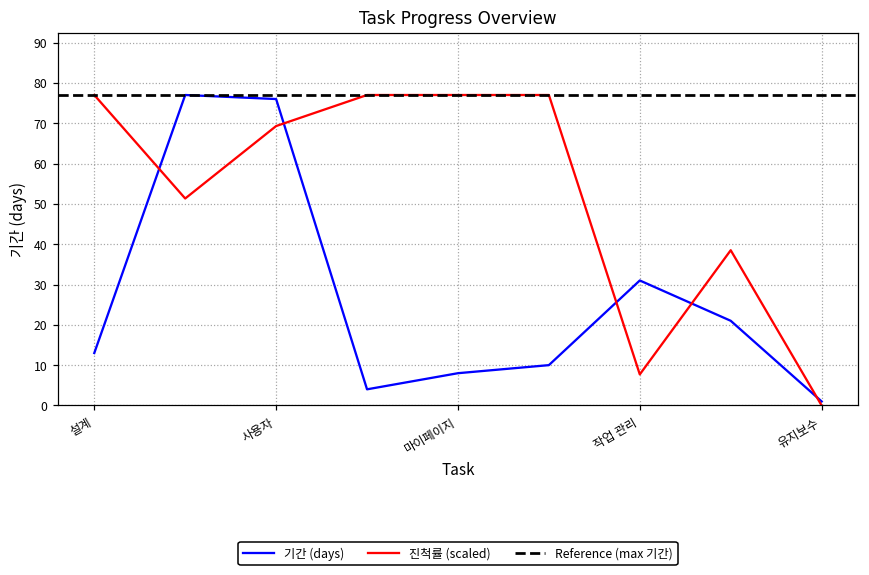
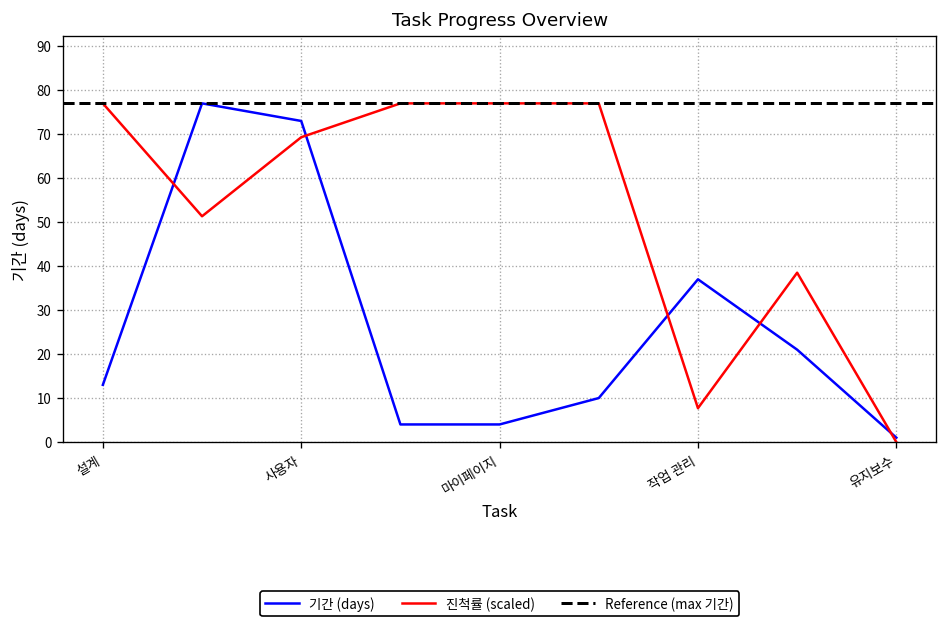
  {
    "기간 (days)": {
      "설계": 13,
-     "사용자": 76,
-     "마이페이지": 8,
-     "작업 관리": 31,
+     "사용자": 73,
+     "마이페이지": 4,
+     "작업 관리": 37,
      "유지보수": 1
    },
    "진척률 (scaled)": {
      "설계": 77,
      "사용자": 69,
      "마이페이지": 77,
      "작업 관리": 8,
      "유지보수": 0
    }
  }
